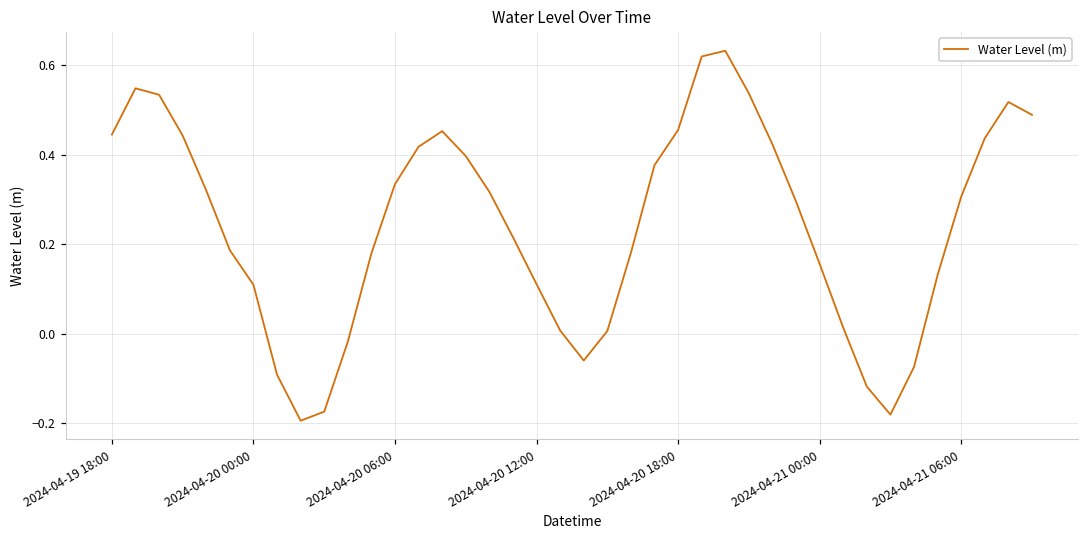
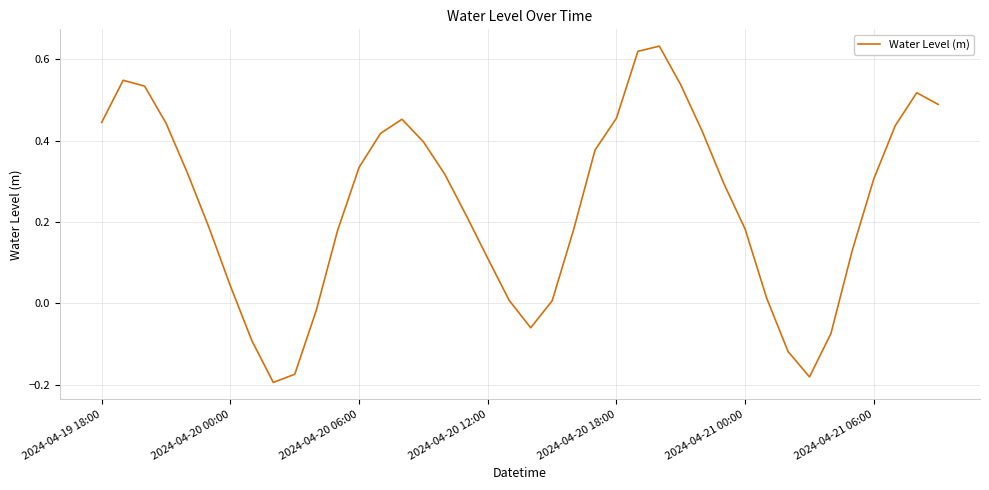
  {
    "2024-04-19 18:00": 0.44,
-   "2024-04-20 00:00": 0.11,
+   "2024-04-20 00:00": 0.04,
    "2024-04-20 06:00": 0.33,
    "2024-04-20 12:00": 0.11,
    "2024-04-20 18:00": 0.46,
-   "2024-04-21 00:00": 0.16,
+   "2024-04-21 00:00": 0.18,
    "2024-04-21 06:00": 0.31
  }
